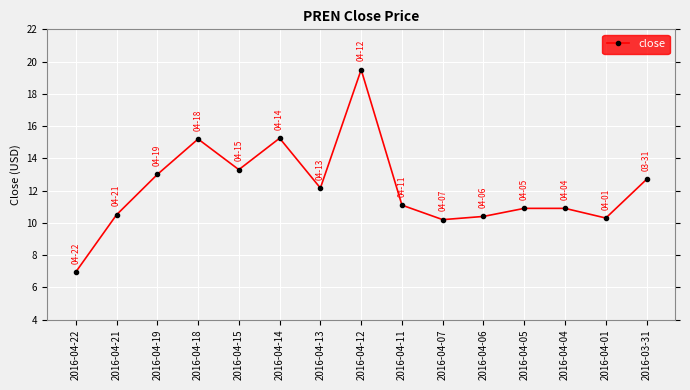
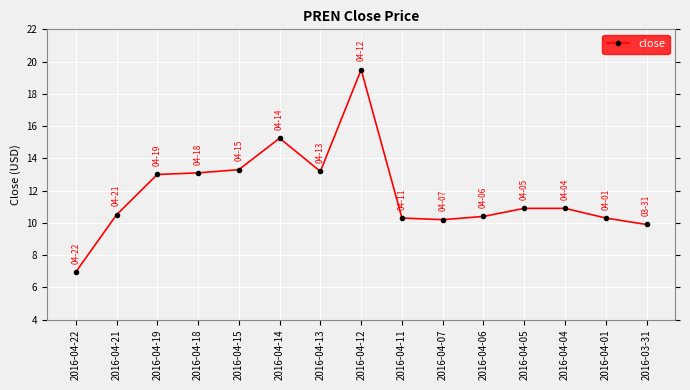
  {
-   "2016-04-18": 15.2,
-   "2016-04-13": 12.2,
-   "2016-04-11": 11.1,
-   "2016-03-31": 12.7
+   "2016-04-18": 13.1,
+   "2016-04-13": 13.2,
+   "2016-04-11": 10.3,
+   "2016-03-31": 9.9
  }
